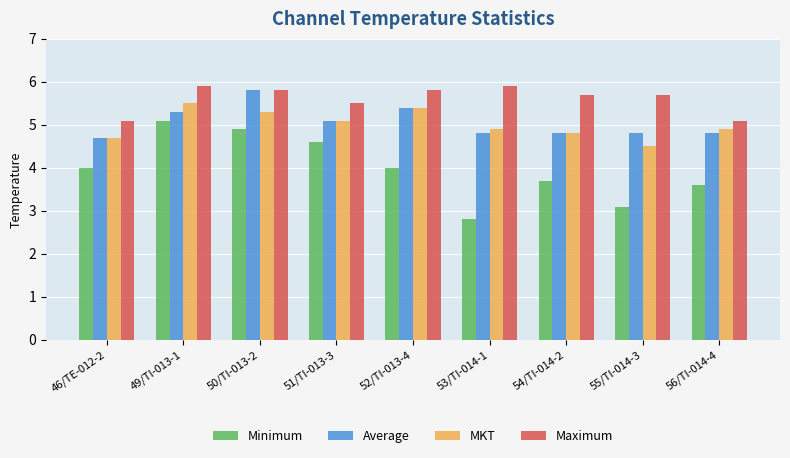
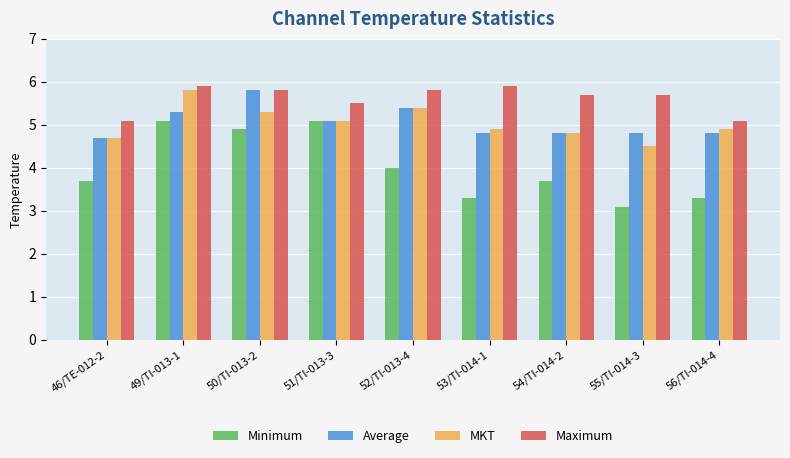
  {
    "Minimum": {
-     "46/TE-012-2": 4.0,
+     "46/TE-012-2": 3.7,
      "49/TI-013-1": 5.1,
      "50/TI-013-2": 4.9,
-     "51/TI-013-3": 4.6,
+     "51/TI-013-3": 5.1,
      "52/TI-013-4": 4.0,
-     "53/TI-014-1": 2.8,
+     "53/TI-014-1": 3.3,
      "54/TI-014-2": 3.7,
      "55/TI-014-3": 3.1,
-     "56/TI-014-4": 3.6
+     "56/TI-014-4": 3.3
    },
    "Average": {
      "46/TE-012-2": 4.7,
      "49/TI-013-1": 5.3,
      "50/TI-013-2": 5.8,
      "51/TI-013-3": 5.1,
      "52/TI-013-4": 5.4,
      "53/TI-014-1": 4.8,
      "54/TI-014-2": 4.8,
      "55/TI-014-3": 4.8,
      "56/TI-014-4": 4.8
    },
    "MKT": {
      "46/TE-012-2": 4.7,
-     "49/TI-013-1": 5.5,
+     "49/TI-013-1": 5.8,
      "50/TI-013-2": 5.3,
      "51/TI-013-3": 5.1,
      "52/TI-013-4": 5.4,
      "53/TI-014-1": 4.9,
      "54/TI-014-2": 4.8,
      "55/TI-014-3": 4.5,
      "56/TI-014-4": 4.9
    },
    "Maximum": {
      "46/TE-012-2": 5.1,
      "49/TI-013-1": 5.9,
      "50/TI-013-2": 5.8,
      "51/TI-013-3": 5.5,
      "52/TI-013-4": 5.8,
      "53/TI-014-1": 5.9,
      "54/TI-014-2": 5.7,
      "55/TI-014-3": 5.7,
      "56/TI-014-4": 5.1
    }
  }
